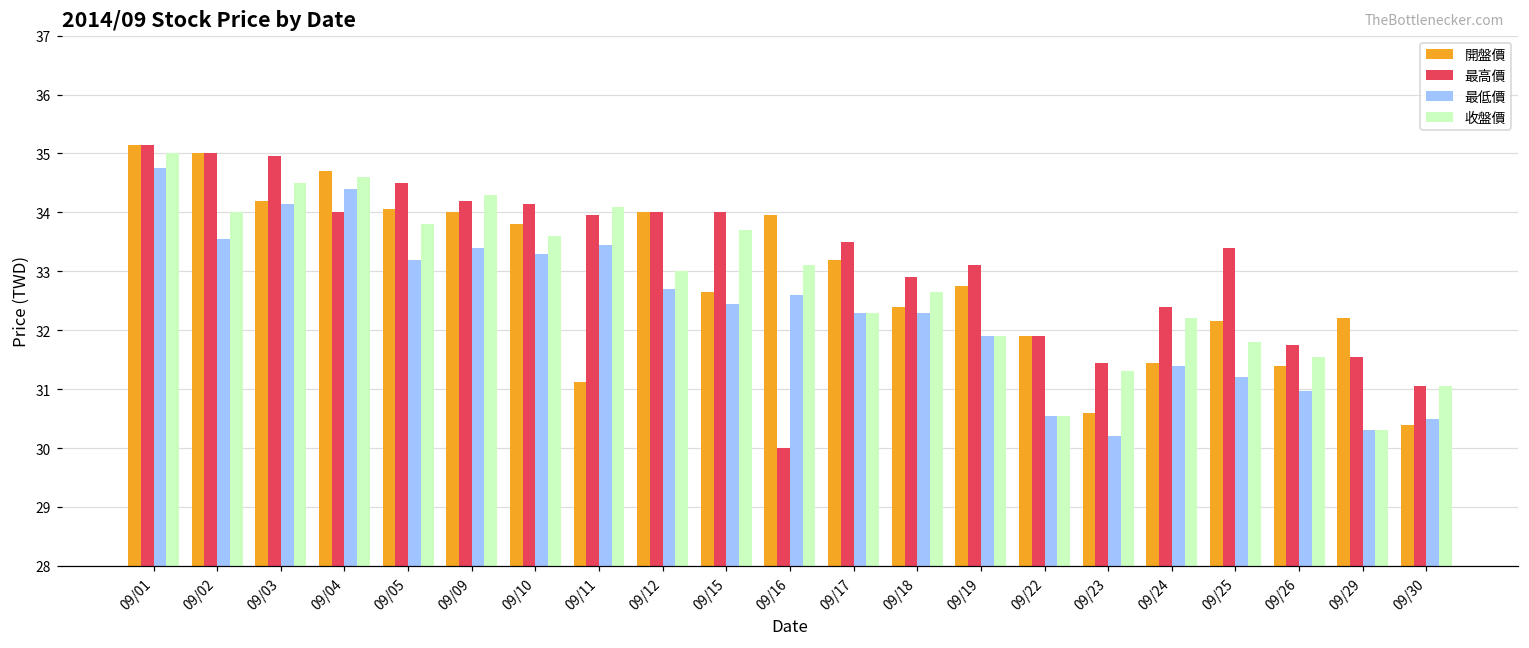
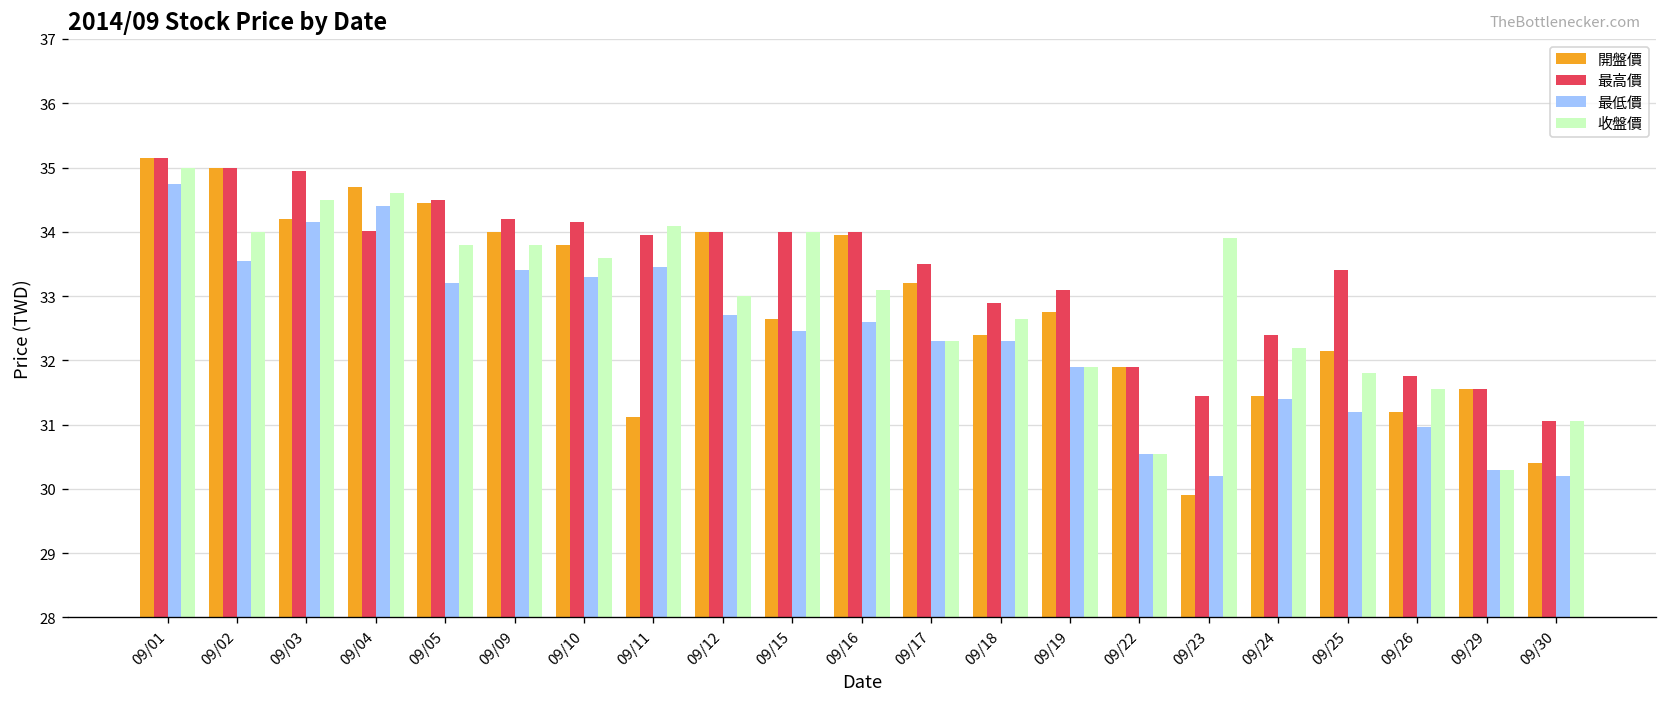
  {
    "開盤價": {
      "09/01": 35.2,
      "09/02": 35.0,
      "09/03": 34.2,
      "09/04": 34.7,
-     "09/05": 34.1,
+     "09/05": 34.5,
      "09/09": 34.0,
      "09/10": 33.8,
      "09/11": 31.1,
      "09/12": 34.0,
      "09/15": 32.7,
      "09/16": 34.0,
      "09/17": 33.2,
      "09/18": 32.4,
      "09/19": 32.8,
      "09/22": 31.9,
-     "09/23": 30.6,
+     "09/23": 29.9,
      "09/24": 31.5,
      "09/25": 32.2,
-     "09/26": 31.4,
-     "09/29": 32.2,
+     "09/26": 31.2,
+     "09/29": 31.6,
      "09/30": 30.4
    },
    "最高價": {
      "09/01": 35.2,
      "09/02": 35,
      "09/03": 35.0,
      "09/04": 34,
      "09/05": 34.5,
      "09/09": 34.2,
      "09/10": 34.2,
      "09/11": 34.0,
      "09/12": 34,
      "09/15": 34,
-     "09/16": 30,
+     "09/16": 34,
      "09/17": 33.5,
      "09/18": 32.9,
      "09/19": 33.1,
      "09/22": 31.9,
      "09/23": 31.5,
      "09/24": 32.4,
      "09/25": 33.4,
      "09/26": 31.8,
      "09/29": 31.6,
      "09/30": 31.1
    },
    "最低價": {
      "09/01": 34.8,
      "09/02": 33.6,
      "09/03": 34.2,
      "09/04": 34.4,
      "09/05": 33.2,
      "09/09": 33.4,
      "09/10": 33.3,
      "09/11": 33.5,
      "09/12": 32.7,
      "09/15": 32.5,
      "09/16": 32.6,
      "09/17": 32.3,
      "09/18": 32.3,
      "09/19": 31.9,
      "09/22": 30.6,
      "09/23": 30.2,
      "09/24": 31.4,
      "09/25": 31.2,
      "09/26": 31.0,
      "09/29": 30.3,
-     "09/30": 30.5
+     "09/30": 30.2
    },
    "收盤價": {
      "09/01": 35.0,
      "09/02": 34.0,
      "09/03": 34.5,
      "09/04": 34.6,
      "09/05": 33.8,
-     "09/09": 34.3,
+     "09/09": 33.8,
      "09/10": 33.6,
      "09/11": 34.1,
      "09/12": 33.0,
-     "09/15": 33.7,
+     "09/15": 34.0,
      "09/16": 33.1,
      "09/17": 32.3,
      "09/18": 32.7,
      "09/19": 31.9,
      "09/22": 30.6,
-     "09/23": 31.3,
+     "09/23": 33.9,
      "09/24": 32.2,
      "09/25": 31.8,
      "09/26": 31.6,
      "09/29": 30.3,
      "09/30": 31.1
    }
  }
